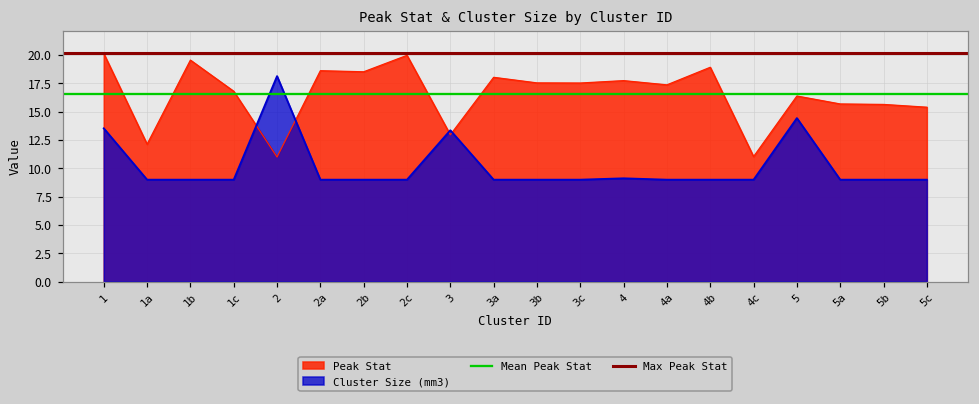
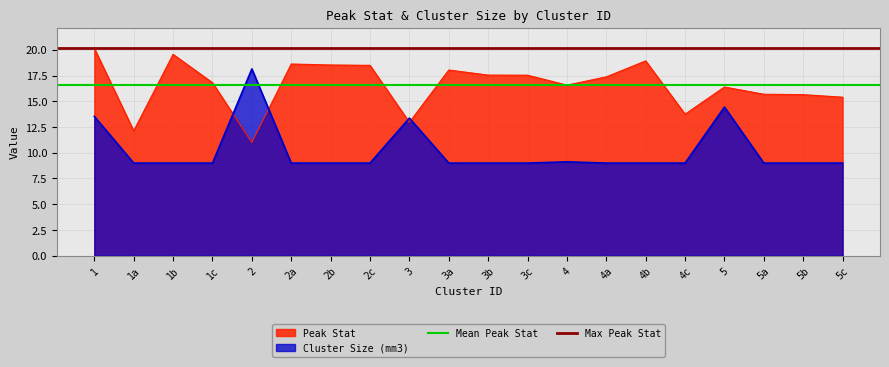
  {
    "Peak Stat": {
      "1": 20.1,
      "1a": 12.1,
      "1b": 19.6,
      "1c": 16.8,
      "2": 11.0,
      "2a": 18.6,
      "2b": 18.5,
-     "2c": 20.0,
+     "2c": 18.5,
      "3": 13.0,
      "3a": 18.0,
      "3b": 17.5,
      "3c": 17.5,
-     "4": 17.7,
+     "4": 16.6,
      "4a": 17.4,
      "4b": 18.9,
-     "4c": 11.0,
+     "4c": 13.7,
      "5": 16.4,
      "5a": 15.7,
      "5b": 15.6,
      "5c": 15.4
    },
    "Cluster Size (mm3)": {
      "1": 13.5,
      "1a": 9.0,
      "1b": 9.0,
      "1c": 9.0,
      "2": 18.1,
      "2a": 9.0,
      "2b": 9.0,
      "2c": 9.0,
      "3": 13.4,
      "3a": 9.0,
      "3b": 9.0,
      "3c": 9.0,
      "4": 9.1,
      "4a": 9.0,
      "4b": 9.0,
      "4c": 9.0,
      "5": 14.4,
      "5a": 9.0,
      "5b": 9.0,
      "5c": 9.0
    }
  }
